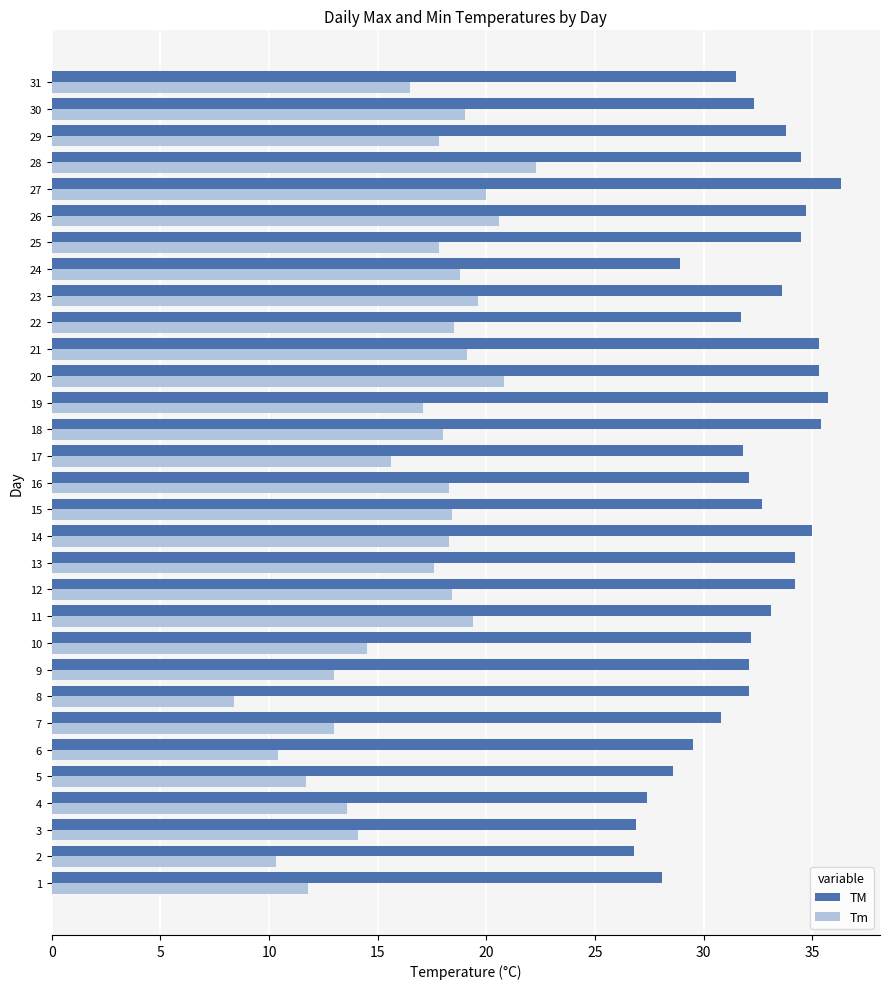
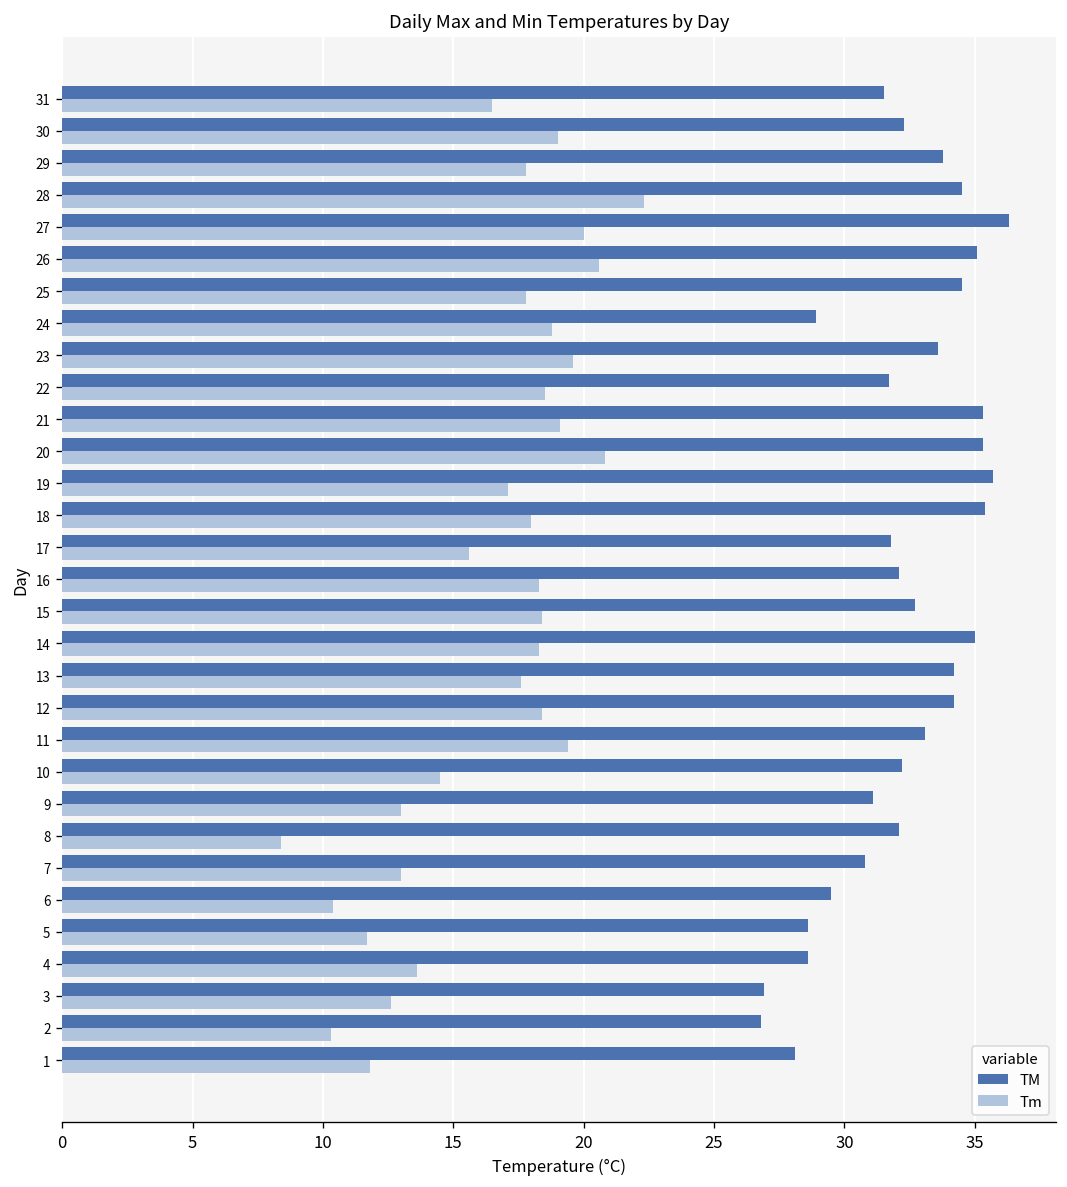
  {
    "TM": {
      "31": 31.5,
      "30": 32.3,
      "29": 33.8,
      "28": 34.5,
      "27": 36.3,
-     "26": 34.7,
+     "26": 35.1,
      "25": 34.5,
      "24": 28.9,
      "23": 33.6,
      "22": 31.7,
      "21": 35.3,
      "20": 35.3,
      "19": 35.7,
      "18": 35.4,
      "17": 31.8,
      "16": 32.1,
      "15": 32.7,
      "14": 35.0,
      "13": 34.2,
      "12": 34.2,
      "11": 33.1,
      "10": 32.2,
-     "9": 32.1,
+     "9": 31.1,
      "8": 32.1,
      "7": 30.8,
      "6": 29.5,
      "5": 28.6,
-     "4": 27.4,
+     "4": 28.6,
      "3": 26.9,
      "2": 26.8,
      "1": 28.1
    },
    "Tm": {
      "31": 16.5,
      "30": 19.0,
      "29": 17.8,
      "28": 22.3,
      "27": 20.0,
      "26": 20.6,
      "25": 17.8,
      "24": 18.8,
      "23": 19.6,
      "22": 18.5,
      "21": 19.1,
      "20": 20.8,
      "19": 17.1,
      "18": 18.0,
      "17": 15.6,
      "16": 18.3,
      "15": 18.4,
      "14": 18.3,
      "13": 17.6,
      "12": 18.4,
      "11": 19.4,
      "10": 14.5,
      "9": 13.0,
      "8": 8.4,
      "7": 13.0,
      "6": 10.4,
      "5": 11.7,
      "4": 13.6,
-     "3": 14.1,
+     "3": 12.6,
      "2": 10.3,
      "1": 11.8
    }
  }
